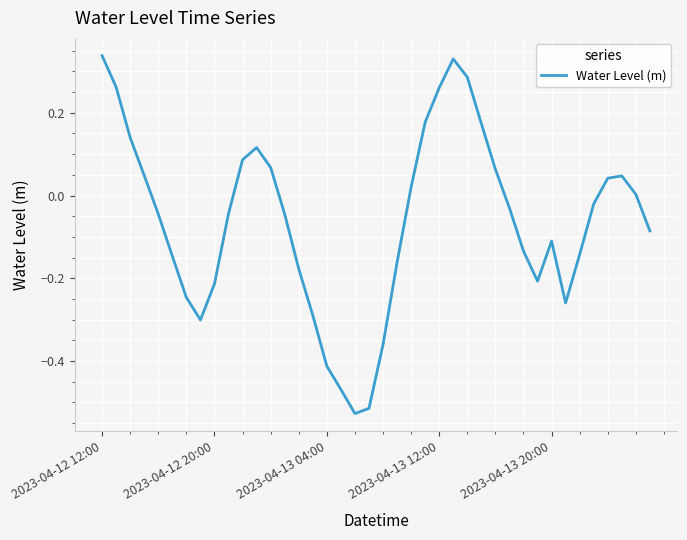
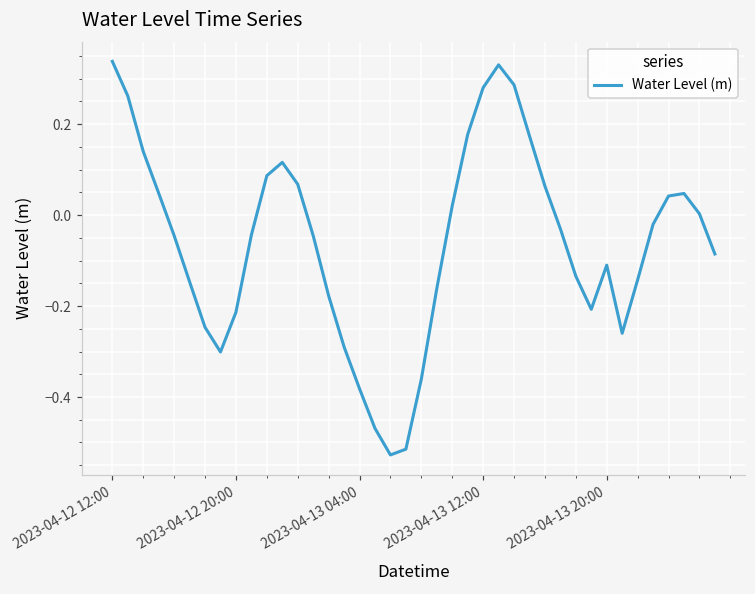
  {
    "2023-04-12 12:00": 0.34,
    "2023-04-12 20:00": -0.21,
-   "2023-04-13 04:00": -0.41,
-   "2023-04-13 12:00": 0.26,
+   "2023-04-13 04:00": -0.38,
+   "2023-04-13 12:00": 0.28,
    "2023-04-13 20:00": -0.11
  }
